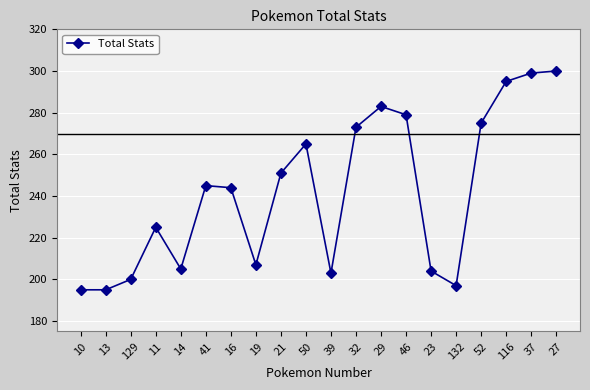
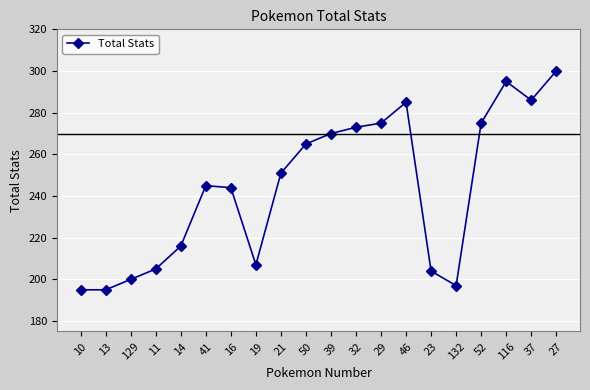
  {
    "10": 195,
    "13": 195,
    "129": 200,
-   "11": 225,
-   "14": 205,
+   "11": 205,
+   "14": 216,
    "41": 245,
    "16": 244,
    "19": 207,
    "21": 251,
    "50": 265,
-   "39": 203,
+   "39": 270,
    "32": 273,
-   "29": 283,
-   "46": 279,
+   "29": 275,
+   "46": 285,
    "23": 204,
    "132": 197,
    "52": 275,
    "116": 295,
-   "37": 299,
+   "37": 286,
    "27": 300
  }
